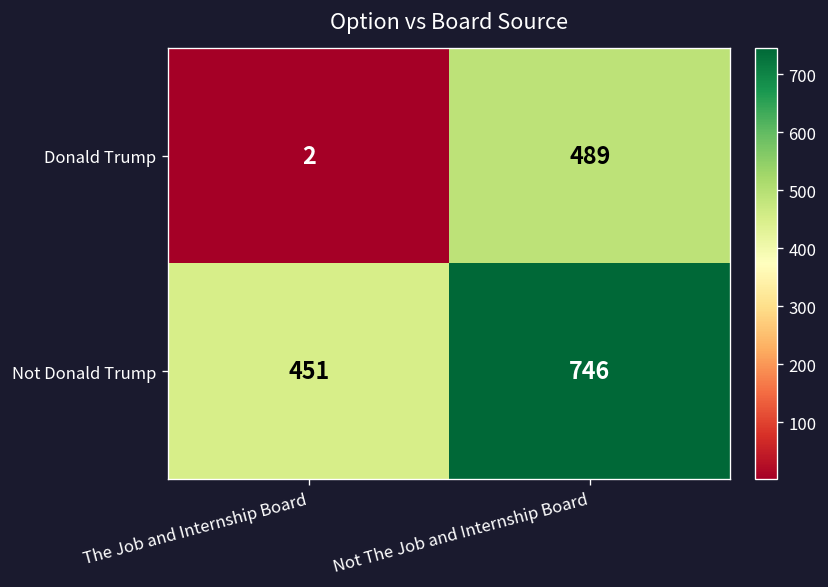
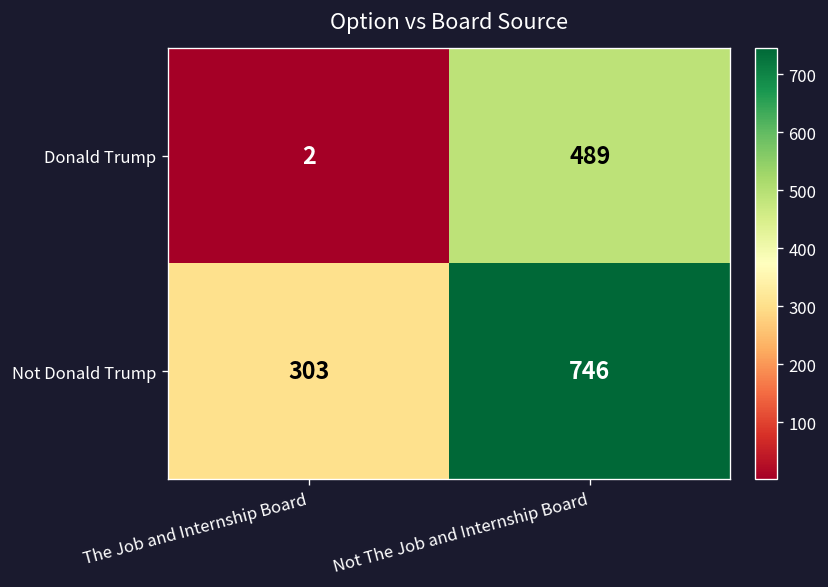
  {
    "Donald Trump": {
      "The Job and Internship Board": 2,
      "Not The Job and Internship Board": 489
    },
    "Not Donald Trump": {
-     "The Job and Internship Board": 451,
+     "The Job and Internship Board": 303,
      "Not The Job and Internship Board": 746
    }
  }
